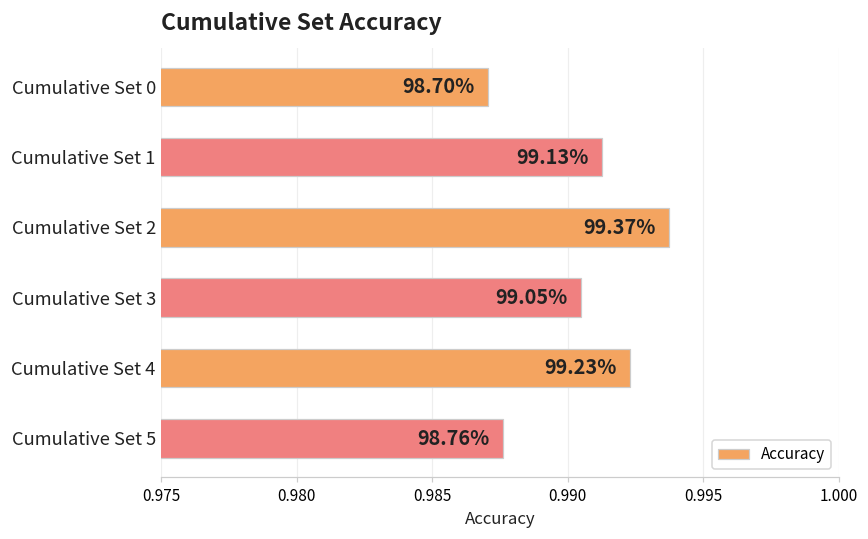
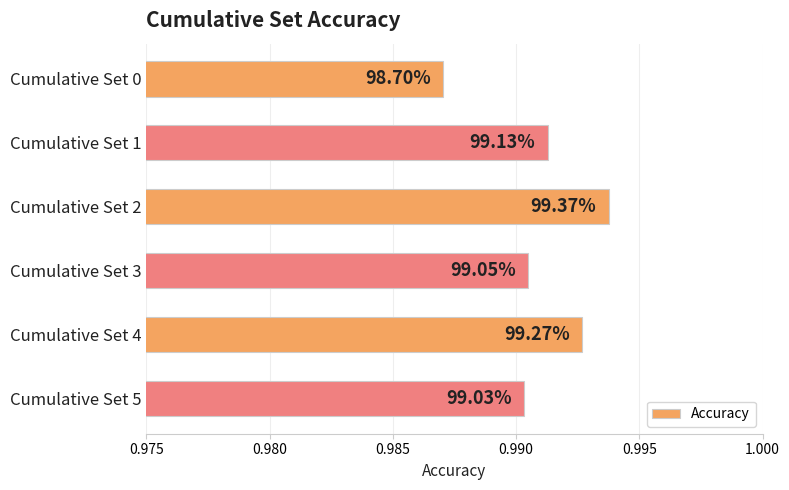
  {
    "Cumulative Set 0": "98.70%",
    "Cumulative Set 1": "99.13%",
    "Cumulative Set 2": "99.37%",
    "Cumulative Set 3": "99.05%",
-   "Cumulative Set 4": "99.23%",
-   "Cumulative Set 5": "98.76%"
+   "Cumulative Set 4": "99.27%",
+   "Cumulative Set 5": "99.03%"
  }
